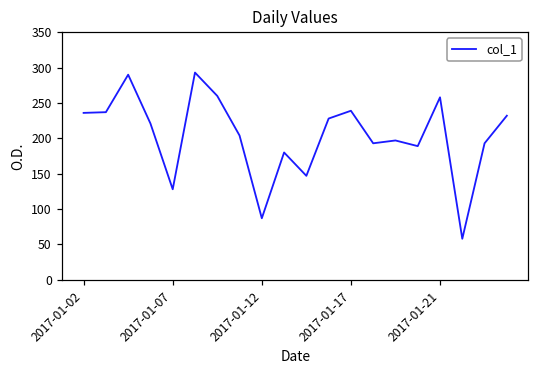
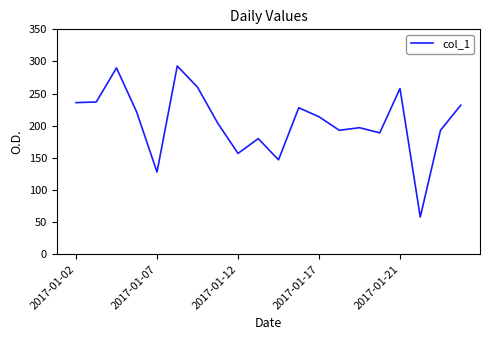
  {
    "2017-01-02": 240,
    "2017-01-07": 130,
-   "2017-01-12": 90,
-   "2017-01-17": 240,
+   "2017-01-12": 160,
+   "2017-01-17": 210,
    "2017-01-21": 260
  }
